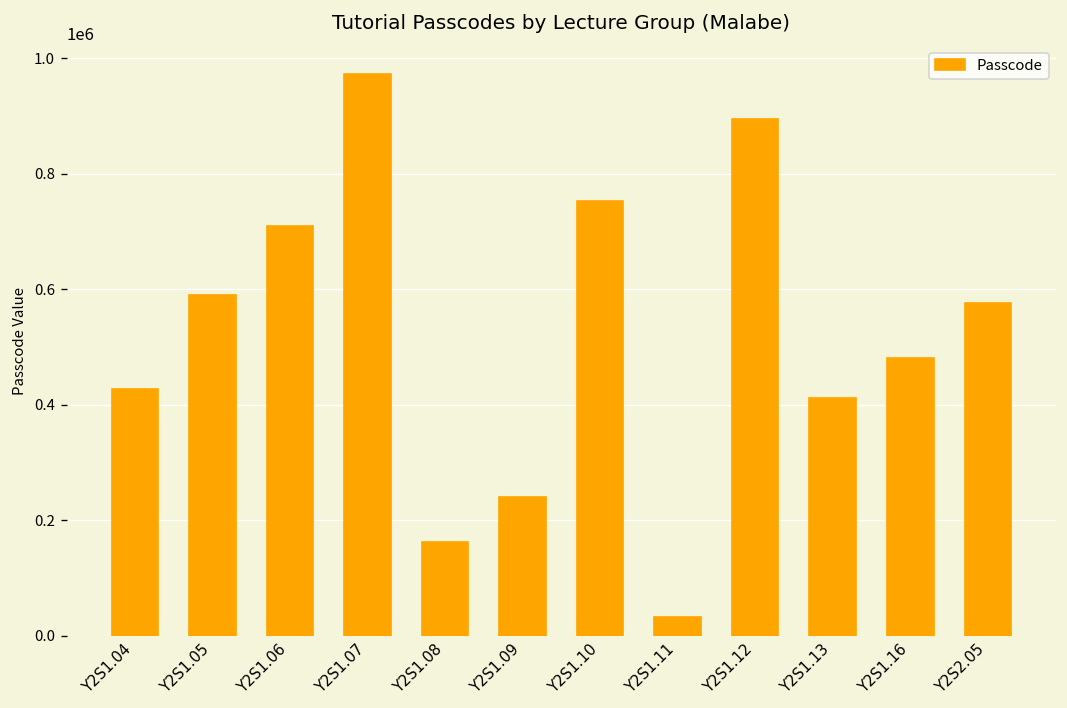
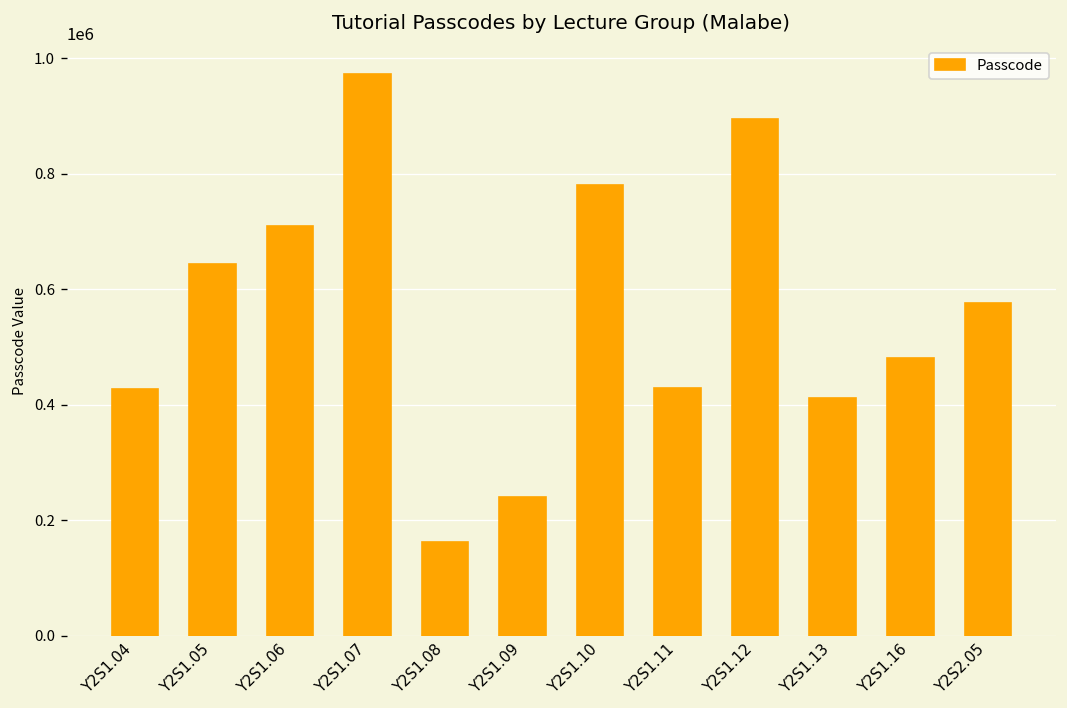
  {
    "Y2S1.04": 430000,
-   "Y2S1.05": 590000,
+   "Y2S1.05": 640000,
    "Y2S1.06": 710000,
    "Y2S1.07": 970000,
    "Y2S1.08": 160000,
    "Y2S1.09": 240000,
-   "Y2S1.10": 750000,
-   "Y2S1.11": 30000,
+   "Y2S1.10": 780000,
+   "Y2S1.11": 430000,
    "Y2S1.12": 890000,
    "Y2S1.13": 410000,
    "Y2S1.16": 480000,
    "Y2S2.05": 580000
  }
